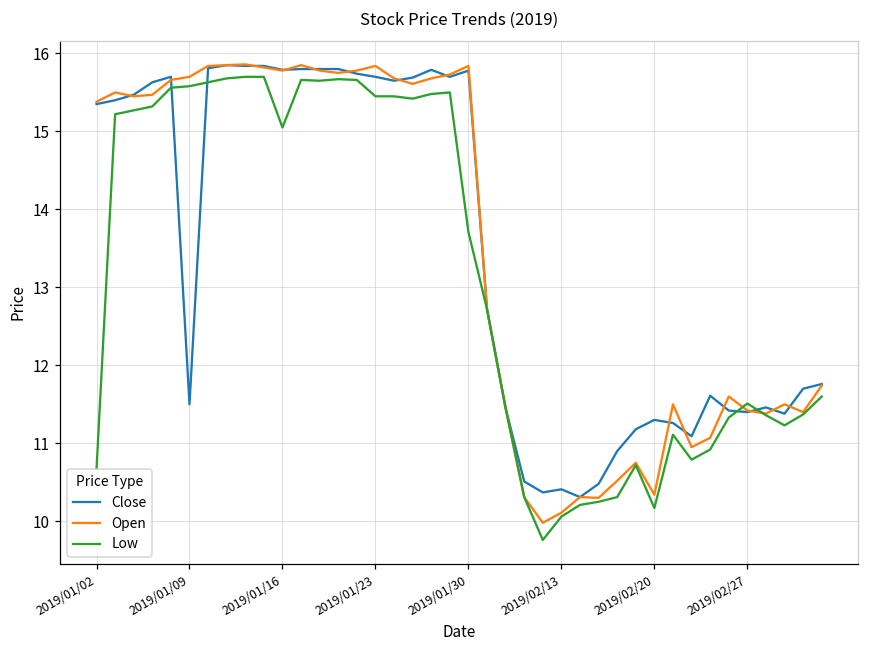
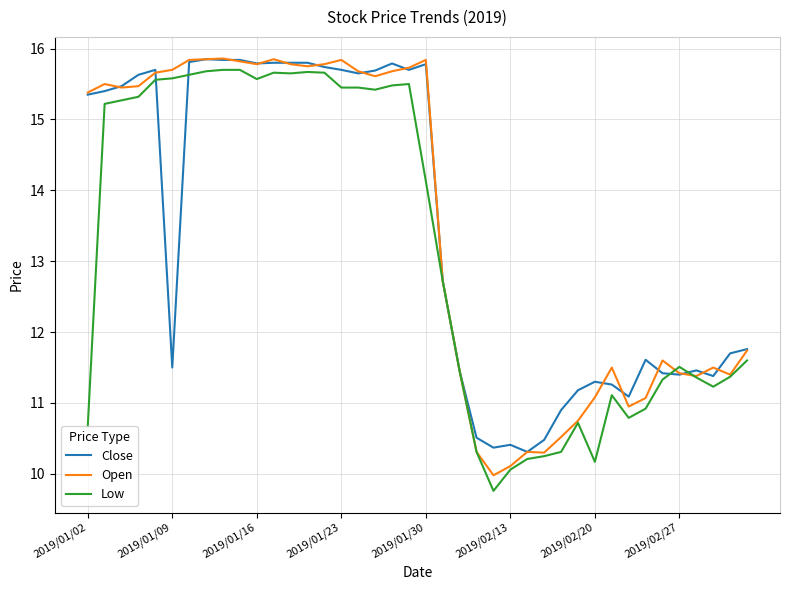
  {
    "Close": {
      "2019/01/09": 11.5,
      "2019/01/23": 15.7,
      "2019/01/30": 15.8,
      "2019/02/13": 10.4,
      "2019/02/20": 11.3
    },
    "Open": {
      "2019/01/09": 15.7,
      "2019/01/23": 15.8,
      "2019/01/30": 15.8,
      "2019/02/13": 10.1,
-     "2019/02/20": 10.3
+     "2019/02/20": 11.1
    },
    "Low": {
      "2019/01/09": 15.6,
-     "2019/01/16": 15.1,
+     "2019/01/16": 15.6,
      "2019/01/23": 15.5,
-     "2019/01/30": 13.7,
+     "2019/01/30": 14.1,
      "2019/02/13": 10.1,
      "2019/02/20": 10.2,
      "2019/02/27": 11.5
    }
  }
